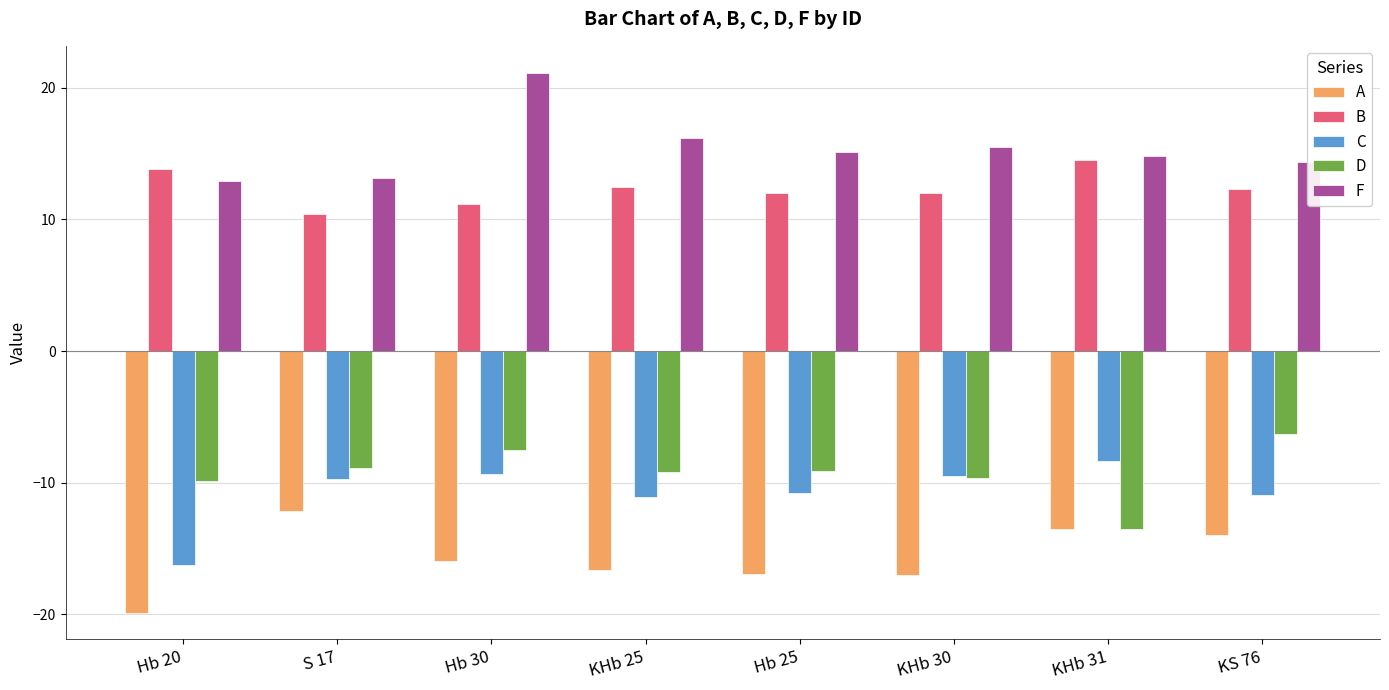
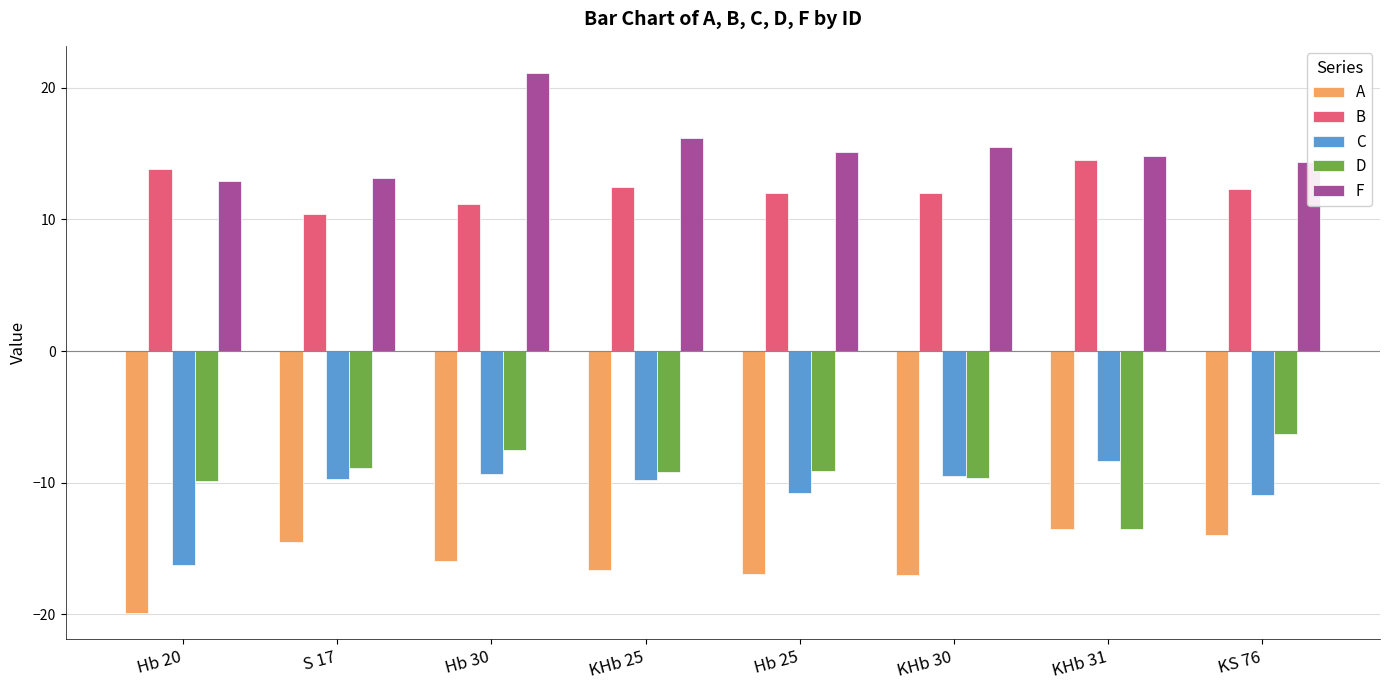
  {
    "A": {
      "Hb 20": -19.9,
-     "S 17": -12.2,
+     "S 17": -14.5,
      "Hb 30": -16.0,
      "KHb 25": -16.7,
      "Hb 25": -17.0,
      "KHb 30": -17.0,
      "KHb 31": -13.5,
      "KS 76": -14.0
    },
    "B": {
      "Hb 20": 13.8,
      "S 17": 10.5,
      "Hb 30": 11.2,
      "KHb 25": 12.5,
      "Hb 25": 12.0,
      "KHb 30": 12.0,
      "KHb 31": 14.5,
      "KS 76": 12.3
    },
    "C": {
      "Hb 20": -16.3,
      "S 17": -9.8,
      "Hb 30": -9.4,
-     "KHb 25": -11.1,
+     "KHb 25": -9.8,
      "Hb 25": -10.8,
      "KHb 30": -9.5,
      "KHb 31": -8.3,
      "KS 76": -10.9
    },
    "D": {
      "Hb 20": -9.9,
      "S 17": -8.9,
      "Hb 30": -7.5,
      "KHb 25": -9.2,
      "Hb 25": -9.1,
      "KHb 30": -9.6,
      "KHb 31": -13.5,
      "KS 76": -6.3
    },
    "F": {
      "Hb 20": 12.9,
      "S 17": 13.2,
      "Hb 30": 21.2,
      "KHb 25": 16.2,
      "Hb 25": 15.1,
      "KHb 30": 15.5,
      "KHb 31": 14.8
    }
  }
